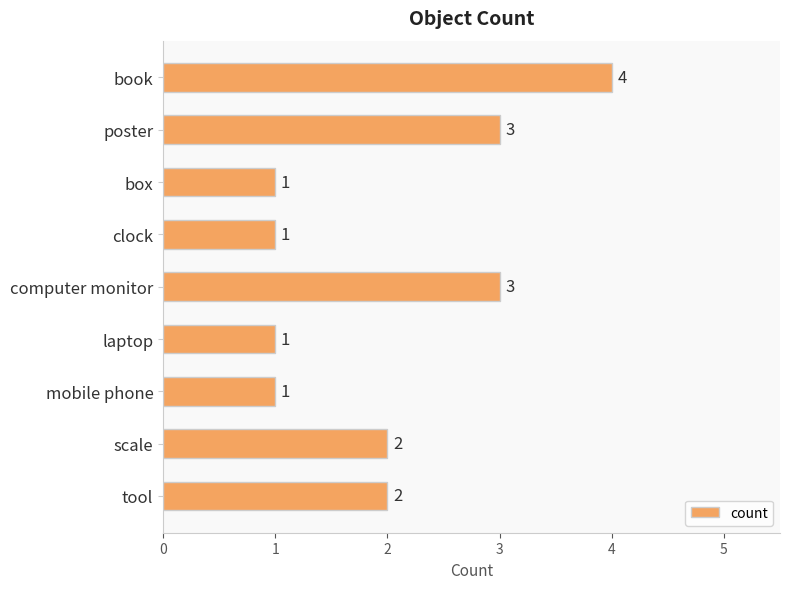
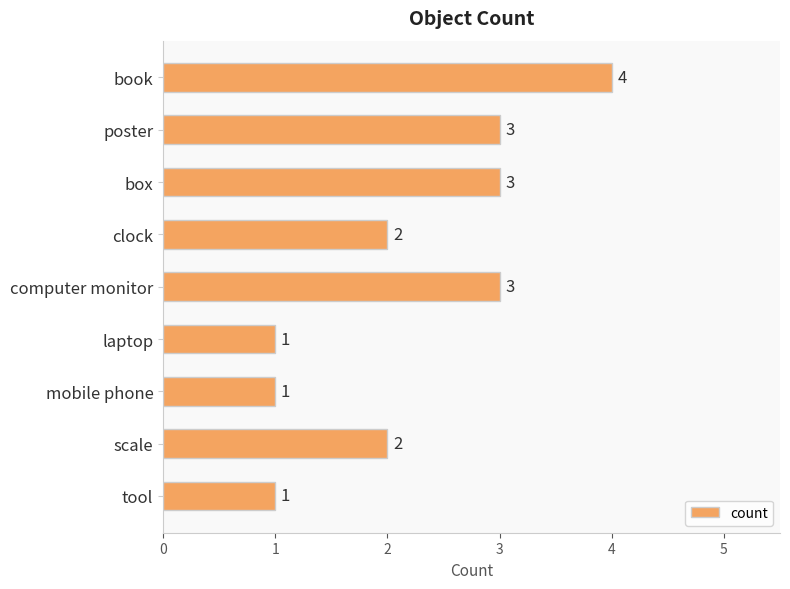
  {
    "book": 4,
    "poster": 3,
-   "box": 1,
-   "clock": 1,
+   "box": 3,
+   "clock": 2,
    "computer monitor": 3,
    "laptop": 1,
    "mobile phone": 1,
    "scale": 2,
-   "tool": 2
+   "tool": 1
  }
